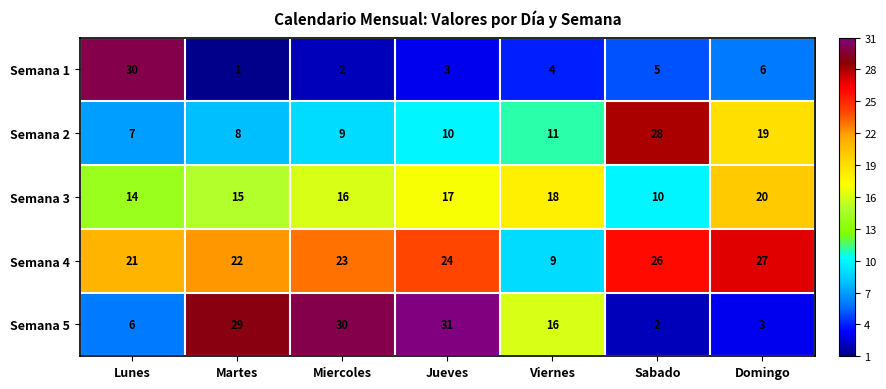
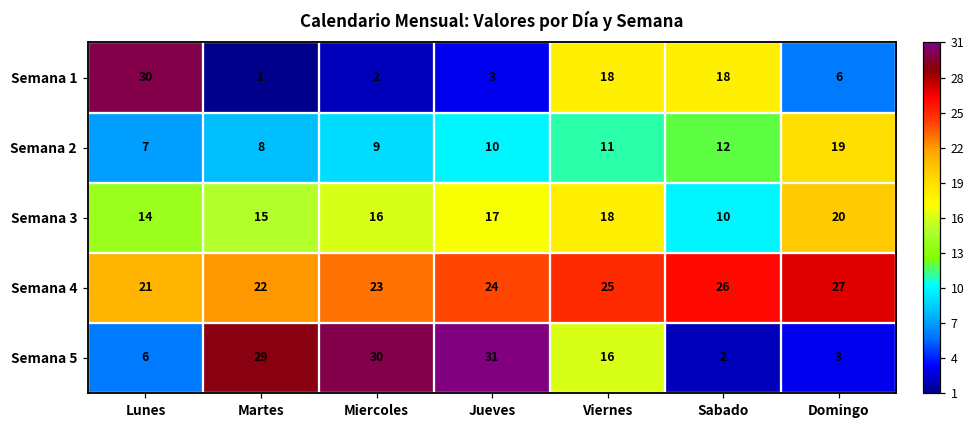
  {
    "Semana 1": {
      "Lunes": 30,
      "Martes": 1,
      "Miercoles": 2,
      "Jueves": 3,
-     "Viernes": 4,
-     "Sabado": 5,
+     "Viernes": 18,
+     "Sabado": 18,
      "Domingo": 6
    },
    "Semana 2": {
      "Lunes": 7,
      "Martes": 8,
      "Miercoles": 9,
      "Jueves": 10,
      "Viernes": 11,
-     "Sabado": 28,
+     "Sabado": 12,
      "Domingo": 19
    },
    "Semana 3": {
      "Lunes": 14,
      "Martes": 15,
      "Miercoles": 16,
      "Jueves": 17,
      "Viernes": 18,
      "Sabado": 10,
      "Domingo": 20
    },
    "Semana 4": {
      "Lunes": 21,
      "Martes": 22,
      "Miercoles": 23,
      "Jueves": 24,
-     "Viernes": 9,
+     "Viernes": 25,
      "Sabado": 26,
      "Domingo": 27
    },
    "Semana 5": {
      "Lunes": 6,
      "Martes": 29,
      "Miercoles": 30,
      "Jueves": 31,
      "Viernes": 16,
      "Sabado": 2,
      "Domingo": 3
    }
  }
